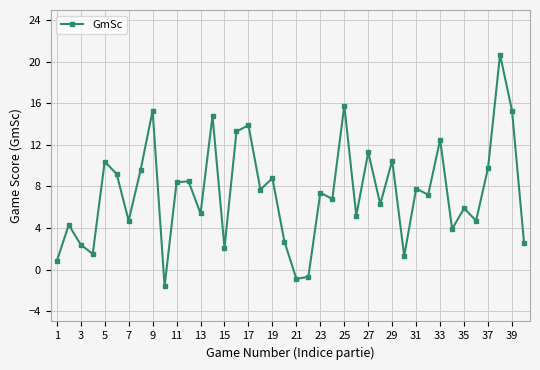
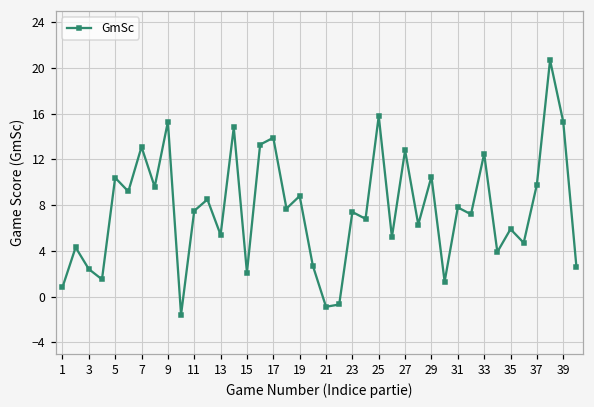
  {
    "1": 0.8,
    "3": 2.4,
    "5": 10.4,
-   "7": 4.7,
+   "7": 13.1,
    "9": 15.3,
-   "11": 8.4,
+   "11": 7.5,
    "13": 5.4,
    "15": 2.1,
    "17": 13.9,
    "19": 8.8,
    "21": -0.9,
    "23": 7.4,
    "25": 15.8,
-   "27": 11.3,
+   "27": 12.8,
    "29": 10.5,
    "31": 7.8,
    "33": 12.5,
    "35": 5.9,
    "37": 9.8,
    "39": 15.3
  }
